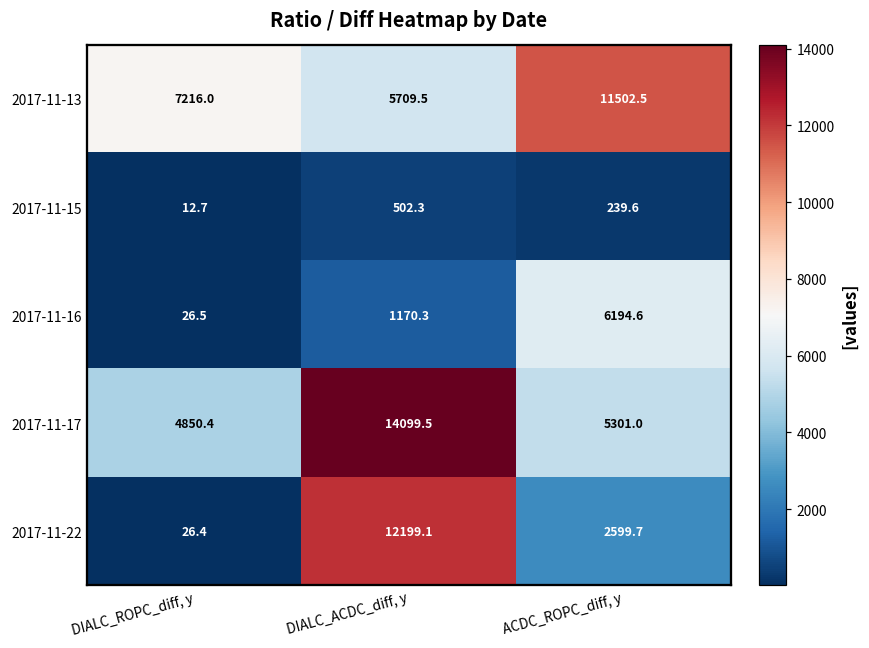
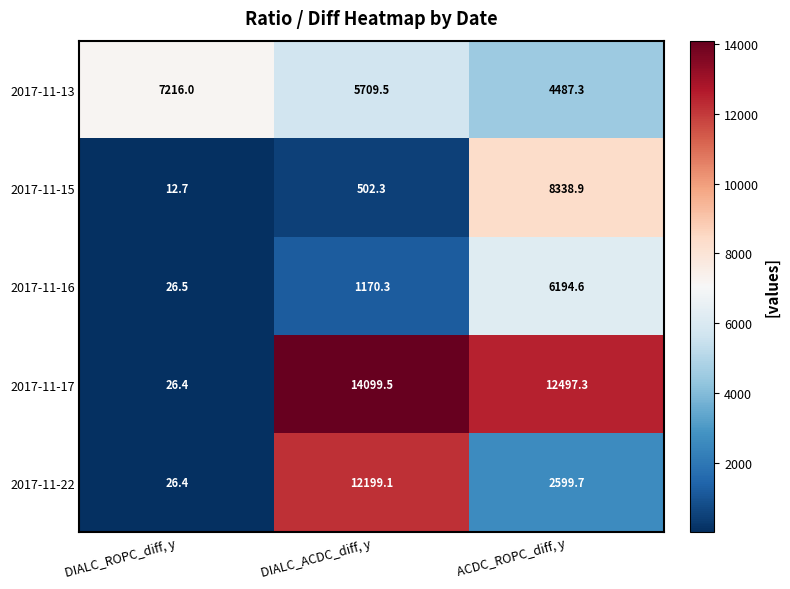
  {
    "2017-11-13": {
      "DIALC_ROPC_diff, y": 7216.0,
      "DIALC_ACDC_diff, y": 5709.5,
-     "ACDC_ROPC_diff, y": 11502.5
+     "ACDC_ROPC_diff, y": 4487.3
    },
    "2017-11-15": {
      "DIALC_ROPC_diff, y": 12.7,
      "DIALC_ACDC_diff, y": 502.3,
-     "ACDC_ROPC_diff, y": 239.6
+     "ACDC_ROPC_diff, y": 8338.9
    },
    "2017-11-16": {
      "DIALC_ROPC_diff, y": 26.5,
      "DIALC_ACDC_diff, y": 1170.3,
      "ACDC_ROPC_diff, y": 6194.6
    },
    "2017-11-17": {
-     "DIALC_ROPC_diff, y": 4850.4,
+     "DIALC_ROPC_diff, y": 26.4,
      "DIALC_ACDC_diff, y": 14099.5,
-     "ACDC_ROPC_diff, y": 5301.0
+     "ACDC_ROPC_diff, y": 12497.3
    },
    "2017-11-22": {
      "DIALC_ROPC_diff, y": 26.4,
      "DIALC_ACDC_diff, y": 12199.1,
      "ACDC_ROPC_diff, y": 2599.7
    }
  }
